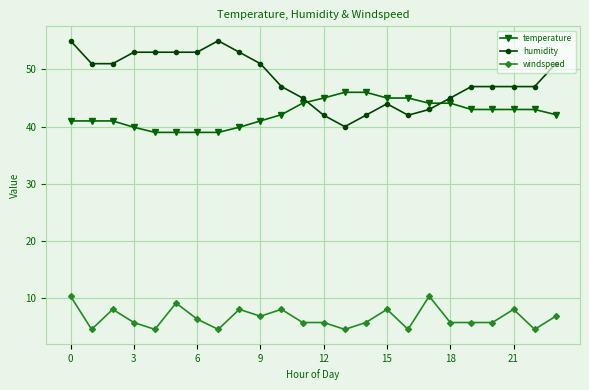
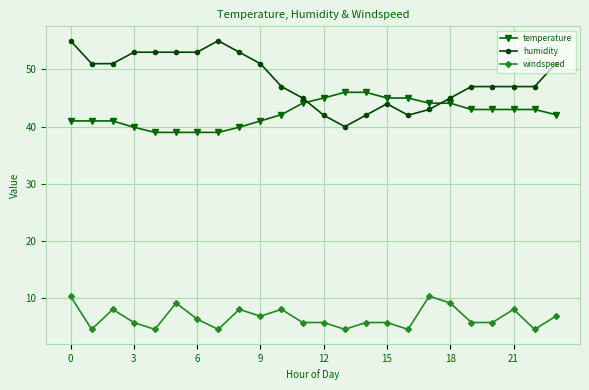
  {
    "windspeed": {
      "0": 10,
      "3": 6,
      "6": 6,
      "9": 7,
      "12": 6,
-     "15": 8,
-     "18": 6,
+     "15": 6,
+     "18": 9,
      "21": 8
    }
  }
